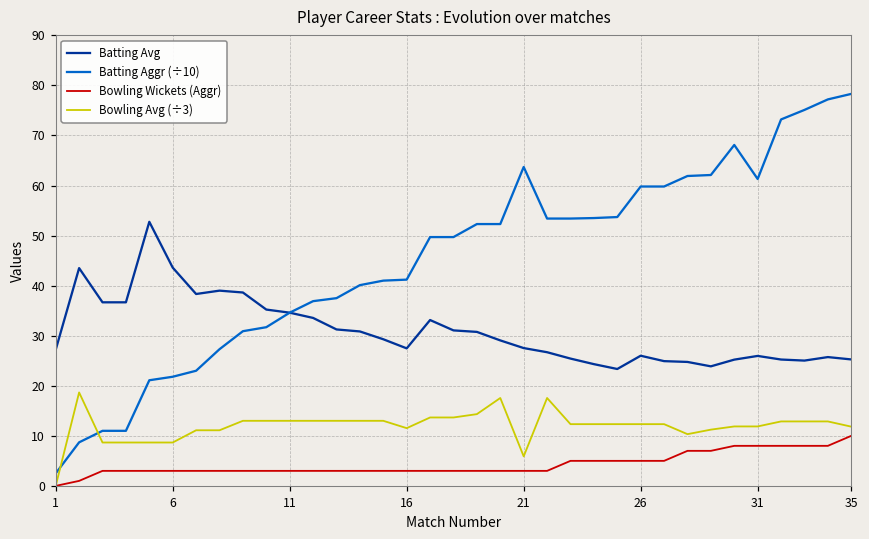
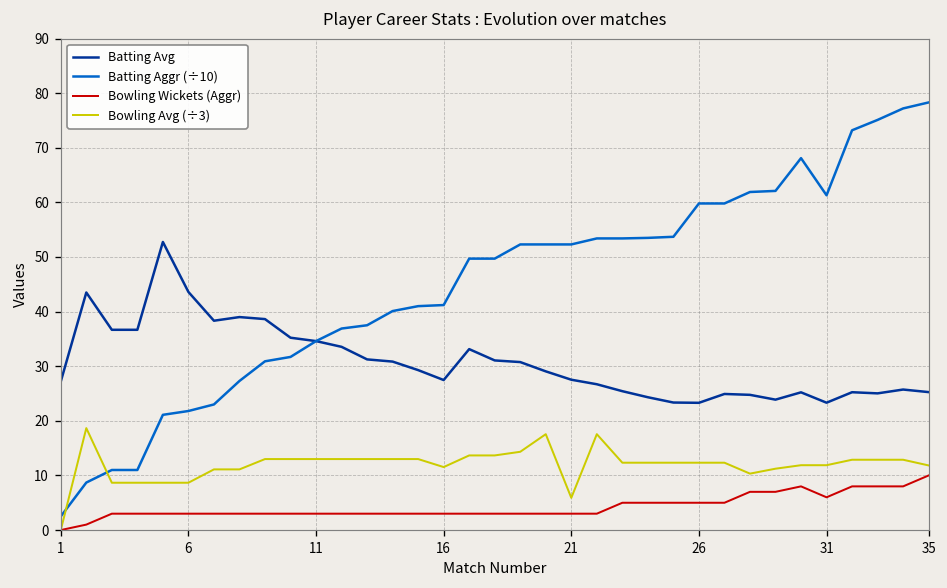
  {
    "Batting Avg": {
      "1": 27,
      "6": 44,
      "16": 27,
      "21": 28,
-     "26": 26,
-     "31": 26,
+     "26": 23,
+     "31": 23,
      "35": 25
    },
    "Batting Aggr (÷10)": {
      "1": 3,
      "6": 22,
      "16": 41,
-     "21": 64,
+     "21": 52,
      "26": 60,
      "31": 61,
      "35": 78
    },
    "Bowling Wickets (Aggr)": {
      "6": 3,
      "11": 3,
      "16": 3,
      "21": 3,
      "26": 5,
-     "31": 8,
+     "31": 6,
      "35": 10
    },
    "Bowling Avg (÷3)": {
      "6": 9,
      "11": 13,
      "16": 12,
      "21": 6,
      "26": 12,
      "31": 12,
      "35": 12
    }
  }
